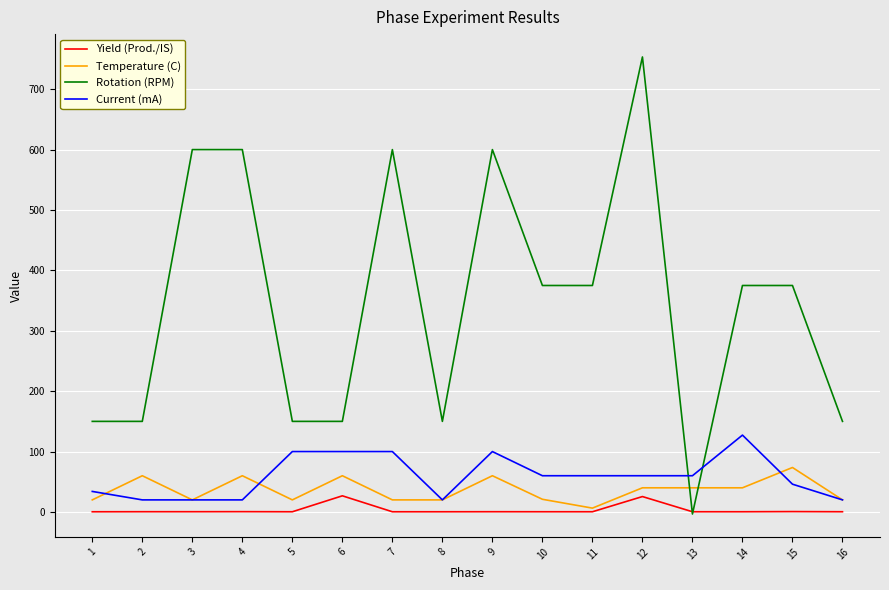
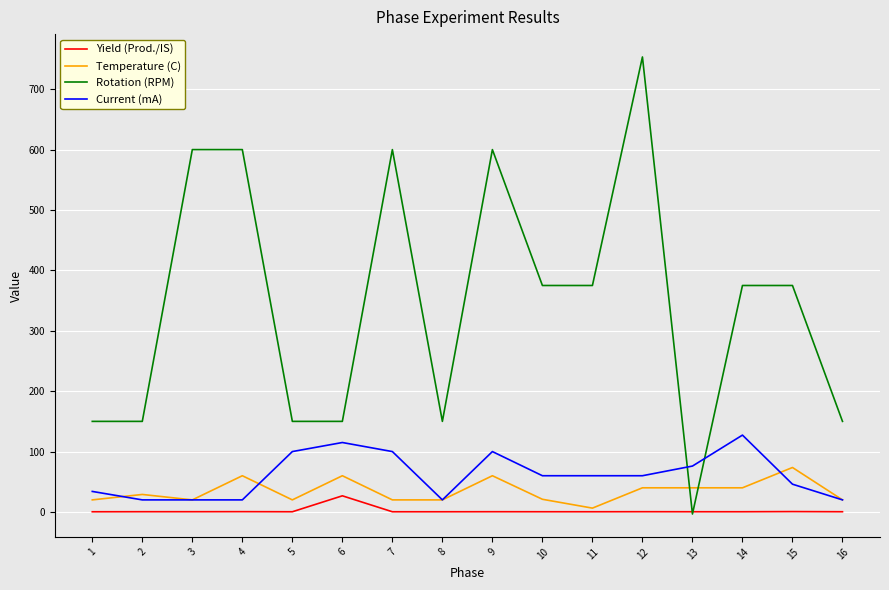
  {
    "Yield (Prod./IS)": {
      "1": 0,
      "2": 0,
      "3": 0,
      "4": 0,
      "5": 0,
      "6": 30,
      "7": 0,
      "8": 0,
      "9": 0,
      "10": 0,
      "11": 0,
-     "12": 30,
+     "12": 0,
      "14": 0,
      "15": 0,
      "16": 0
    },
    "Temperature (C)": {
      "1": 20,
-     "2": 60,
+     "2": 30,
      "4": 60,
      "5": 20,
      "6": 60,
      "7": 20,
      "9": 60,
      "10": 20,
      "11": 10,
      "12": 40,
      "13": 40,
      "14": 40,
      "15": 70
    },
    "Rotation (RPM)": {
      "1": 150,
      "2": 150,
      "3": 600,
      "4": 600,
      "5": 150,
      "6": 150,
      "7": 600,
      "8": 150,
      "9": 600,
      "10": 380,
      "11": 380,
      "12": 750,
      "14": 380,
      "15": 380,
      "16": 150
    },
    "Current (mA)": {
      "1": 30,
      "2": 20,
      "4": 20,
      "5": 100,
-     "6": 100,
+     "6": 120,
      "7": 100,
      "9": 100,
      "10": 60,
      "11": 60,
      "12": 60,
-     "13": 60,
+     "13": 80,
      "14": 130,
      "15": 50
    }
  }
